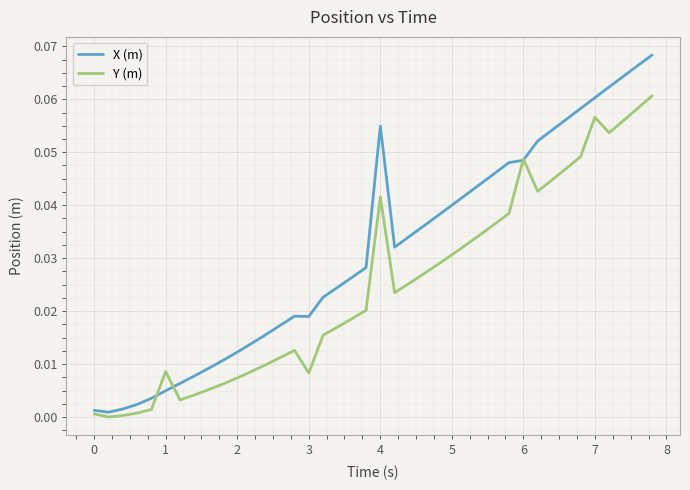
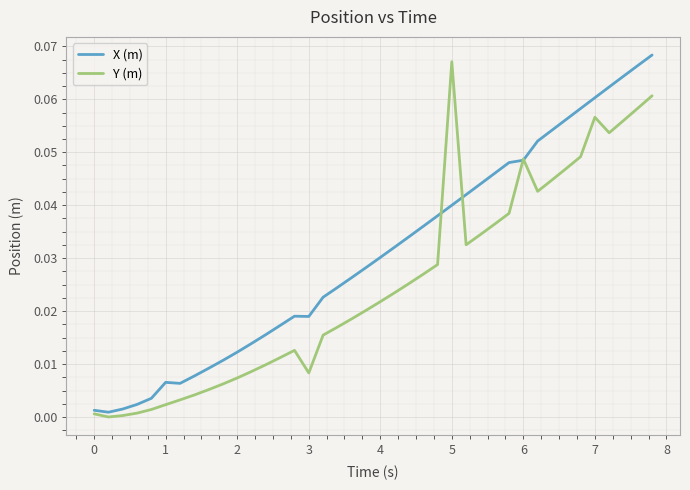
  {
    "X (m)": {
      "0": 0.001,
-     "1": 0.005,
+     "1": 0.007,
      "2": 0.012,
      "3": 0.019,
-     "4": 0.055,
+     "4": 0.030,
      "5": 0.040,
      "7": 0.060
    },
    "Y (m)": {
      "0": 0.001,
-     "1": 0.009,
+     "1": 0.002,
      "2": 0.007,
      "3": 0.008,
-     "4": 0.042,
-     "5": 0.031,
+     "4": 0.022,
+     "5": 0.067,
      "7": 0.057
    }
  }
